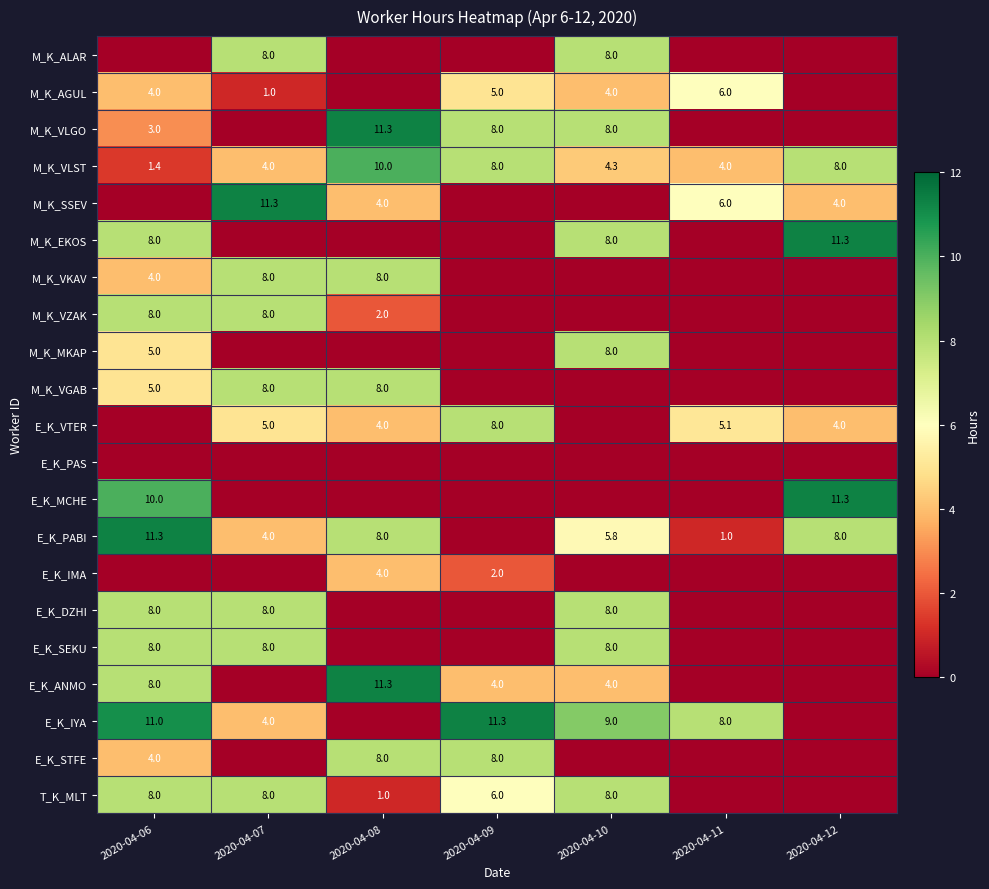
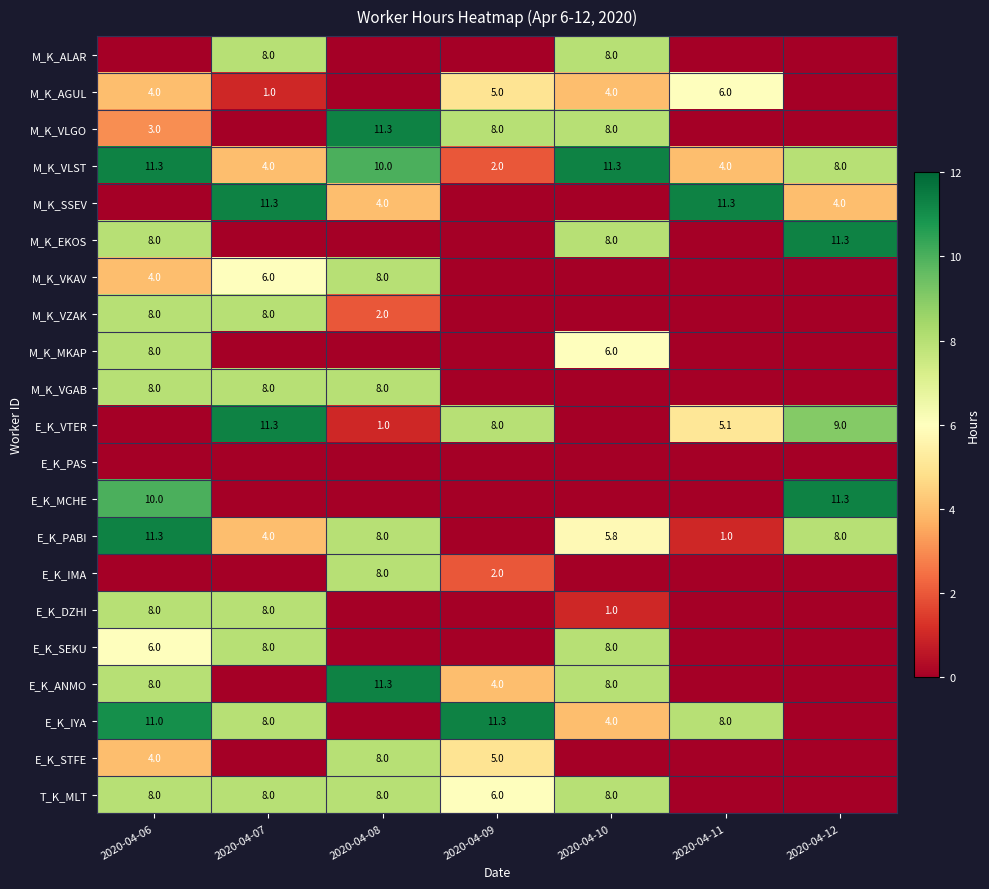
  {
    "M_K_ALAR": {
      "2020-04-07": 8.0,
      "2020-04-10": 8.0
    },
    "M_K_AGUL": {
      "2020-04-06": 4.0,
      "2020-04-07": 1.0,
      "2020-04-09": 5.0,
      "2020-04-10": 4.0,
      "2020-04-11": 6.0
    },
    "M_K_VLGO": {
      "2020-04-06": 3.0,
      "2020-04-08": 11.3,
      "2020-04-09": 8.0,
      "2020-04-10": 8.0
    },
    "M_K_VLST": {
-     "2020-04-06": 1.4,
+     "2020-04-06": 11.3,
      "2020-04-07": 4.0,
      "2020-04-08": 10.0,
-     "2020-04-09": 8.0,
-     "2020-04-10": 4.3,
+     "2020-04-09": 2.0,
+     "2020-04-10": 11.3,
      "2020-04-11": 4.0,
      "2020-04-12": 8.0
    },
    "M_K_SSEV": {
      "2020-04-07": 11.3,
      "2020-04-08": 4.0,
-     "2020-04-11": 6.0,
+     "2020-04-11": 11.3,
      "2020-04-12": 4.0
    },
    "M_K_EKOS": {
      "2020-04-06": 8.0,
      "2020-04-10": 8.0,
      "2020-04-12": 11.3
    },
    "M_K_VKAV": {
      "2020-04-06": 4.0,
-     "2020-04-07": 8.0,
+     "2020-04-07": 6.0,
      "2020-04-08": 8.0
    },
    "M_K_VZAK": {
      "2020-04-06": 8.0,
      "2020-04-07": 8.0,
      "2020-04-08": 2.0
    },
    "M_K_MKAP": {
-     "2020-04-06": 5.0,
-     "2020-04-10": 8.0
+     "2020-04-06": 8.0,
+     "2020-04-10": 6.0
    },
    "M_K_VGAB": {
-     "2020-04-06": 5.0,
+     "2020-04-06": 8.0,
      "2020-04-07": 8.0,
      "2020-04-08": 8.0
    },
    "E_K_VTER": {
-     "2020-04-07": 5.0,
-     "2020-04-08": 4.0,
+     "2020-04-07": 11.3,
+     "2020-04-08": 1.0,
      "2020-04-09": 8.0,
      "2020-04-11": 5.1,
-     "2020-04-12": 4.0
+     "2020-04-12": 9.0
    },
    "E_K_MCHE": {
      "2020-04-06": 10.0,
      "2020-04-12": 11.3
    },
    "E_K_PABI": {
      "2020-04-06": 11.3,
      "2020-04-07": 4.0,
      "2020-04-08": 8.0,
      "2020-04-10": 5.8,
      "2020-04-11": 1.0,
      "2020-04-12": 8.0
    },
    "E_K_IMA": {
-     "2020-04-08": 4.0,
+     "2020-04-08": 8.0,
      "2020-04-09": 2.0
    },
    "E_K_DZHI": {
      "2020-04-06": 8.0,
      "2020-04-07": 8.0,
-     "2020-04-10": 8.0
+     "2020-04-10": 1.0
    },
    "E_K_SEKU": {
-     "2020-04-06": 8.0,
+     "2020-04-06": 6.0,
      "2020-04-07": 8.0,
      "2020-04-10": 8.0
    },
    "E_K_ANMO": {
      "2020-04-06": 8.0,
      "2020-04-08": 11.3,
      "2020-04-09": 4.0,
-     "2020-04-10": 4.0
+     "2020-04-10": 8.0
    },
    "E_K_IYA": {
      "2020-04-06": 11.0,
-     "2020-04-07": 4.0,
+     "2020-04-07": 8.0,
      "2020-04-09": 11.3,
-     "2020-04-10": 9.0,
+     "2020-04-10": 4.0,
      "2020-04-11": 8.0
    },
    "E_K_STFE": {
      "2020-04-06": 4.0,
      "2020-04-08": 8.0,
-     "2020-04-09": 8.0
+     "2020-04-09": 5.0
    },
    "T_K_MLT": {
      "2020-04-06": 8.0,
      "2020-04-07": 8.0,
-     "2020-04-08": 1.0,
+     "2020-04-08": 8.0,
      "2020-04-09": 6.0,
      "2020-04-10": 8.0
    }
  }
